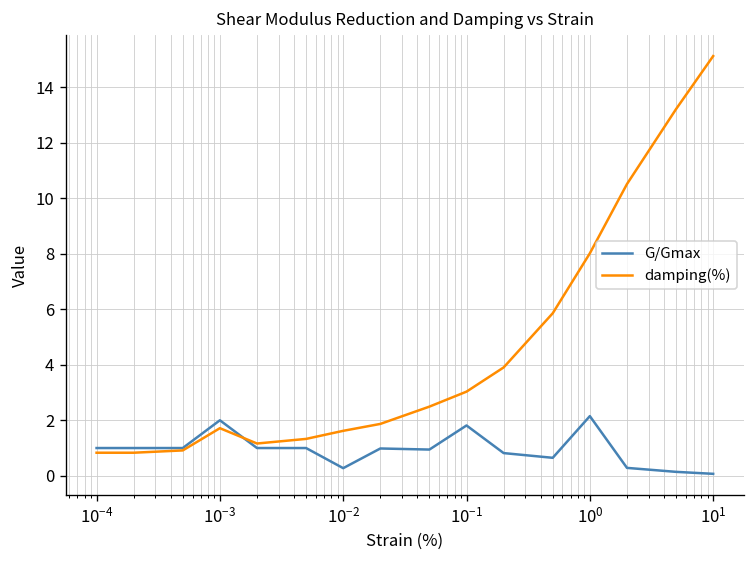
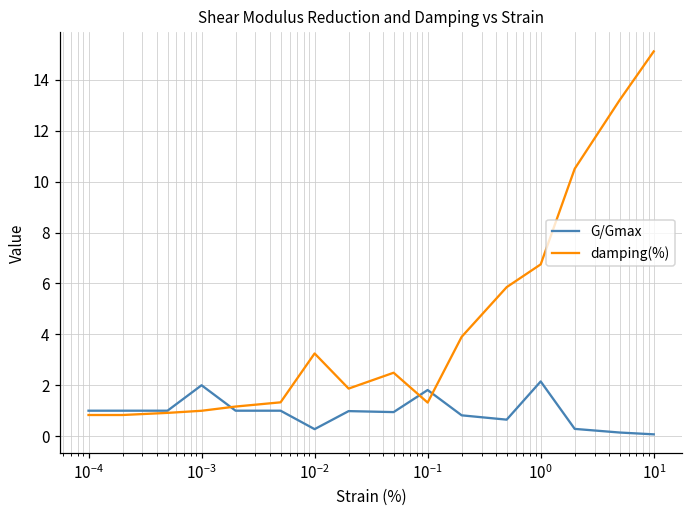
  {
    "G/Gmax": {
      "10^-4": 1.0,
      "10^-3": 2.0,
      "10^-2": 0.3,
      "10^-1": 1.8,
      "10^0": 2.2,
      "10^1": 0.1
    },
    "damping(%)": {
      "10^-4": 0.8,
-     "10^-3": 1.7,
-     "10^-2": 1.6,
-     "10^-1": 3.0,
-     "10^0": 8.0,
+     "10^-3": 1.0,
+     "10^-2": 3.3,
+     "10^-1": 1.3,
+     "10^0": 6.8,
      "10^1": 15.1
    }
  }
